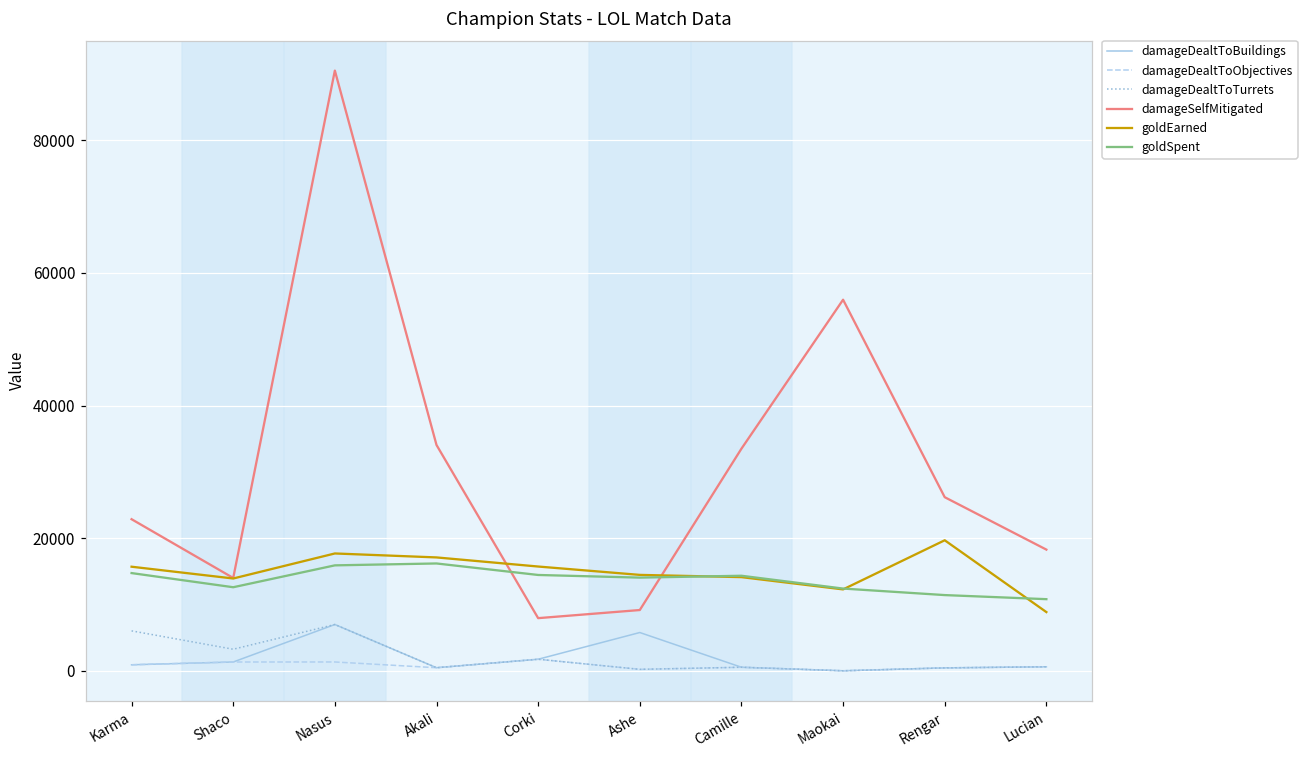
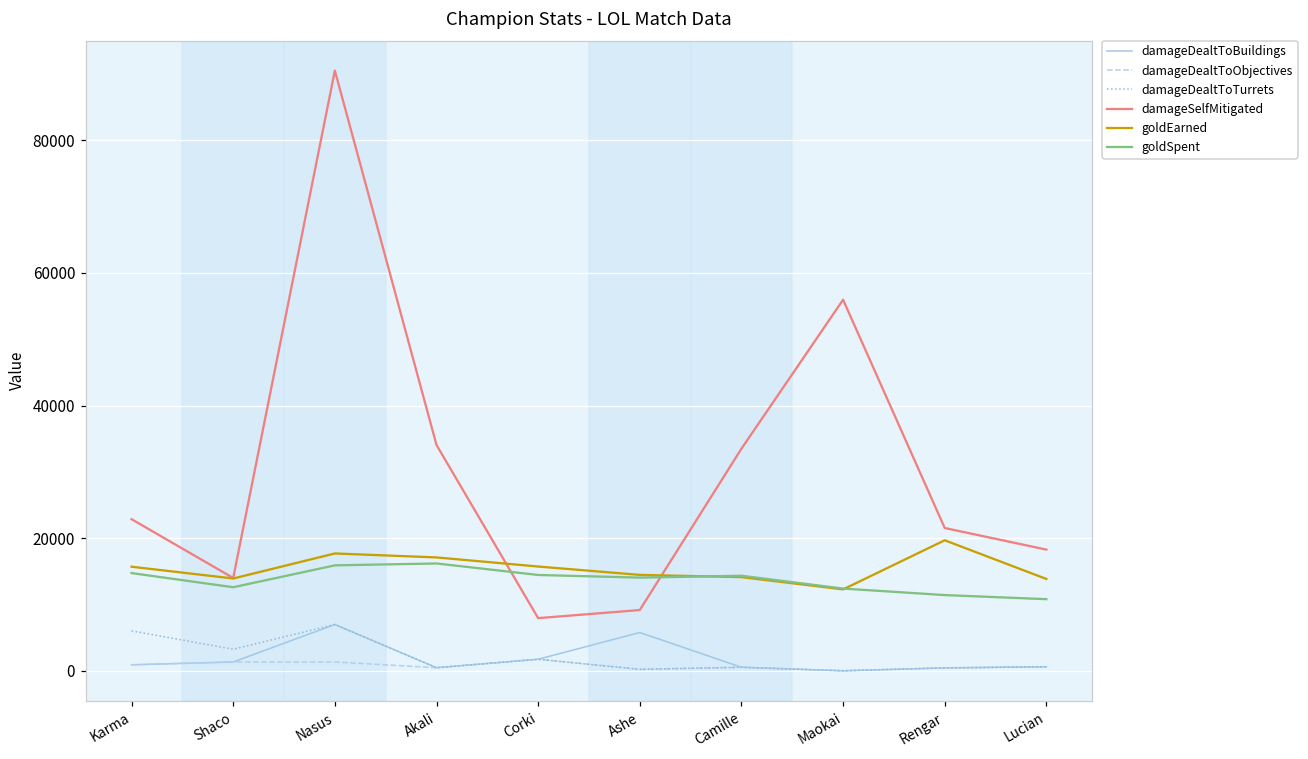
  {
    "damageSelfMitigated": {
      "Karma": 23000,
      "Nasus": 91000,
      "Akali": 34000,
      "Corki": 8000,
      "Ashe": 9000,
      "Camille": 33000,
      "Maokai": 56000,
-     "Rengar": 26000,
+     "Rengar": 22000,
      "Lucian": 18000
    },
    "goldEarned": {
      "Karma": 16000,
      "Nasus": 18000,
      "Akali": 17000,
      "Corki": 16000,
      "Rengar": 20000,
-     "Lucian": 9000
+     "Lucian": 14000
    },
    "goldSpent": {
      "Karma": 15000,
      "Shaco": 13000,
      "Nasus": 16000,
      "Akali": 16000,
      "Corki": 14000,
      "Rengar": 11000,
      "Lucian": 11000
    }
  }
